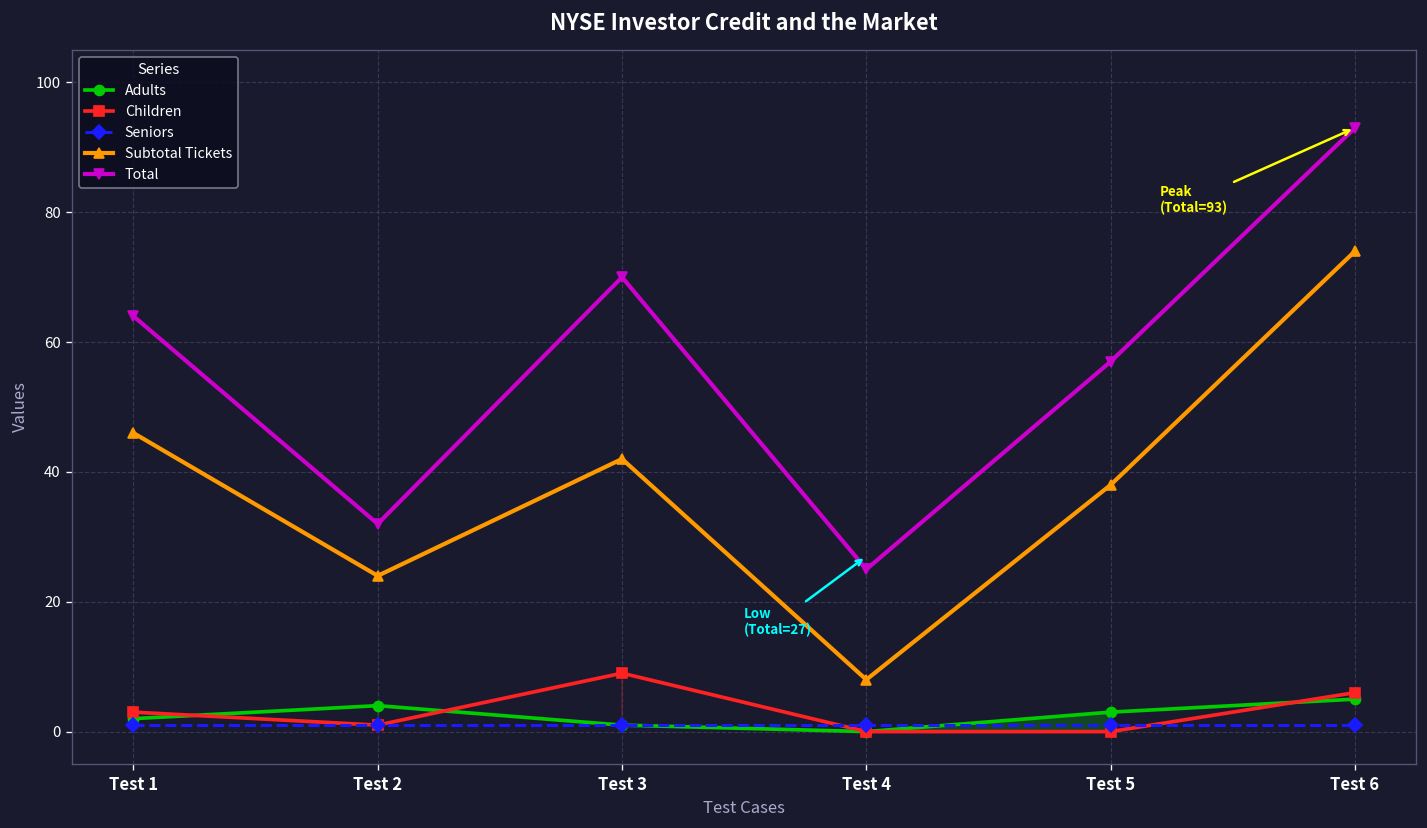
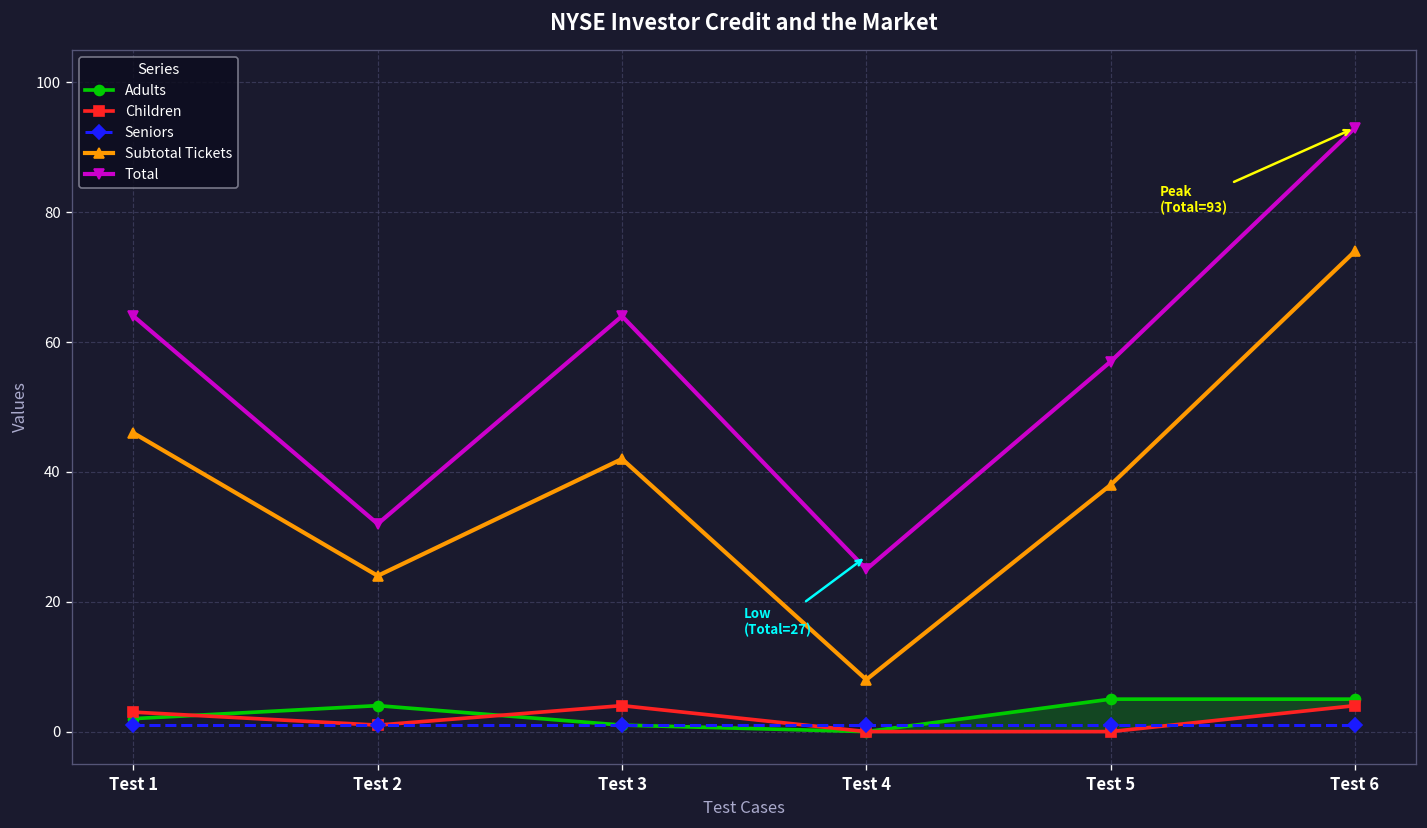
  {
    "Adults": {
      "Test 1": 2,
      "Test 2": 4,
-     "Test 5": 3,
+     "Test 5": 5,
      "Test 6": 5
    },
    "Children": {
      "Test 1": 3,
-     "Test 3": 9,
+     "Test 3": 4,
      "Test 5": 0,
-     "Test 6": 6
+     "Test 6": 4
    },
    "Seniors": {
      "Test 1": 1,
      "Test 4": 1,
      "Test 5": 1,
      "Test 6": 1
    },
    "Subtotal Tickets": {
      "Test 1": 46,
      "Test 2": 24,
      "Test 3": 42,
      "Test 4": 8,
      "Test 5": 38,
      "Test 6": 74
    },
    "Total": {
      "Test 1": 64,
      "Test 2": 32,
-     "Test 3": 70,
+     "Test 3": 64,
      "Test 5": 57
    }
  }
